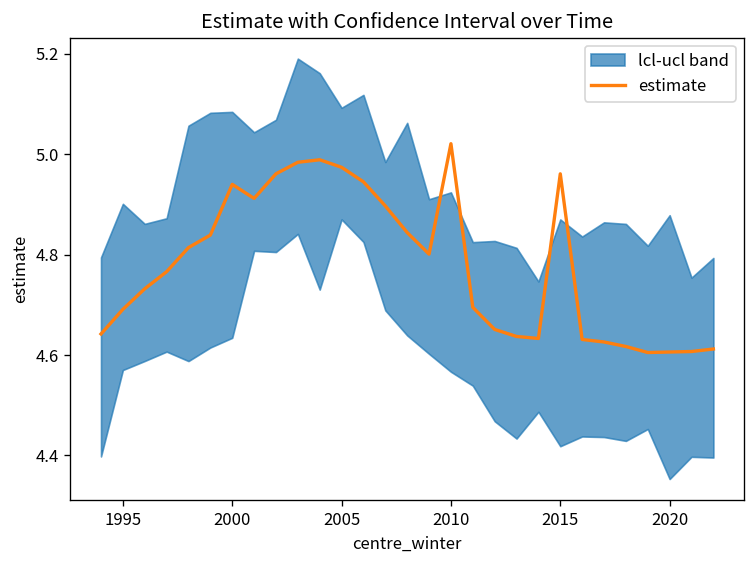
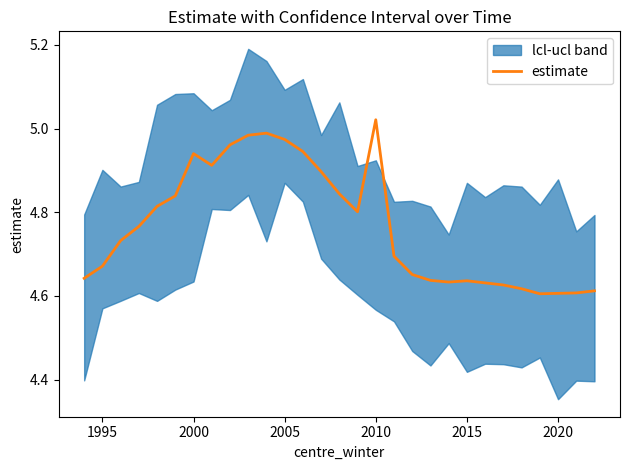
  {
    "estimate": {
-     "1995": 4.69,
+     "1995": 4.67,
      "2000": 4.94,
      "2005": 4.97,
      "2010": 5.02,
-     "2015": 4.96,
+     "2015": 4.64,
      "2020": 4.61
    }
  }
